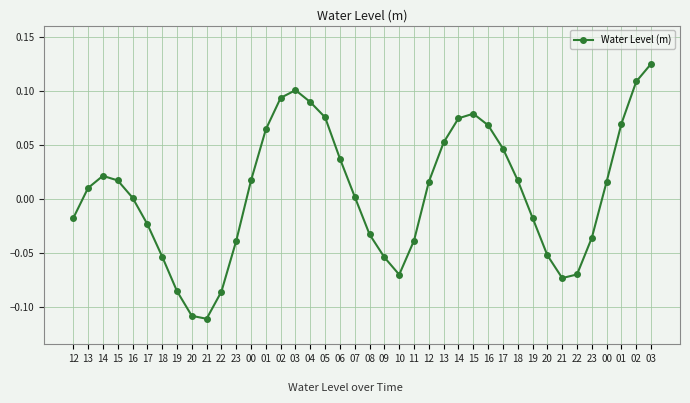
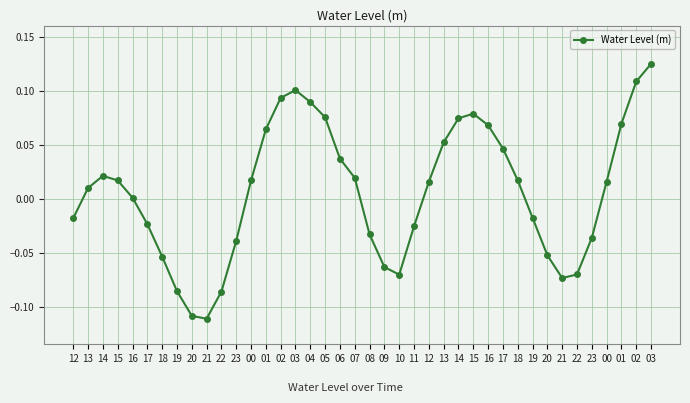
  {
    "04": 0.090,
    "05": 0.075,
    "06": 0.037,
-   "07": 0.002,
+   "07": 0.020,
    "08": -0.033,
-   "09": -0.054,
+   "09": -0.063,
    "10": -0.070,
-   "11": -0.038
+   "11": -0.025
  }
